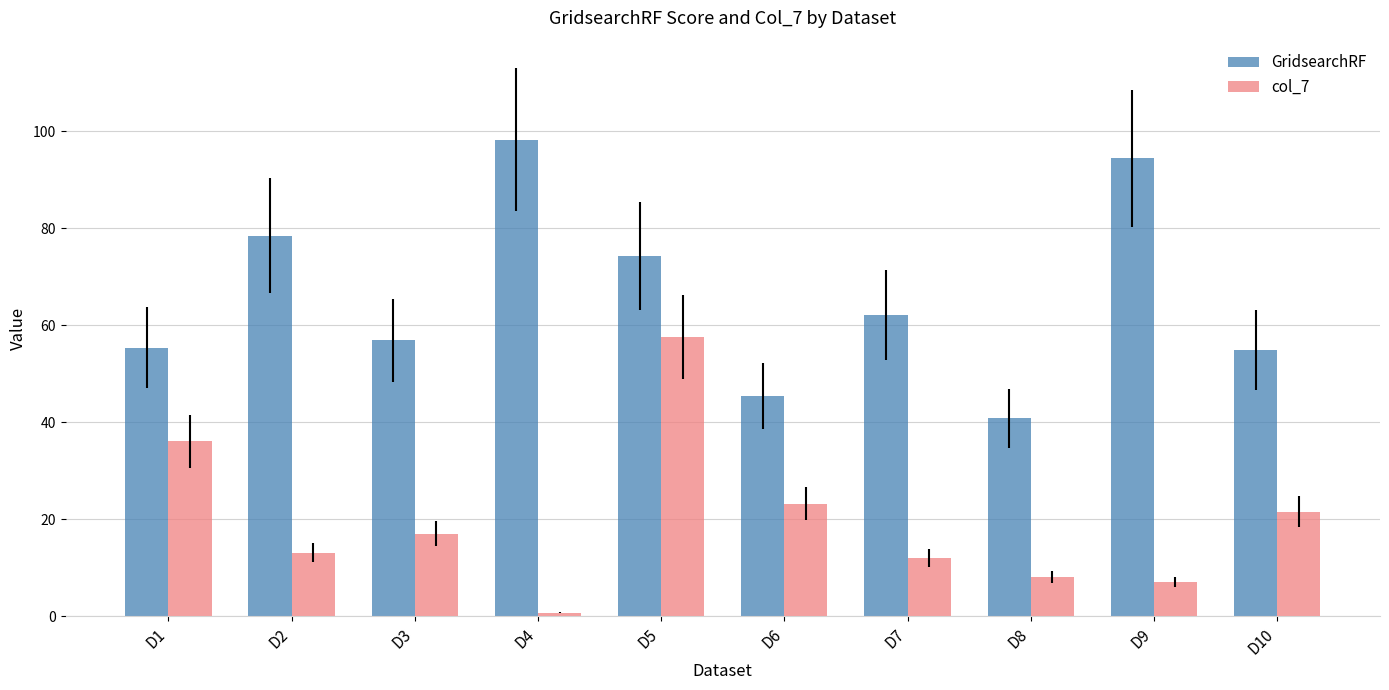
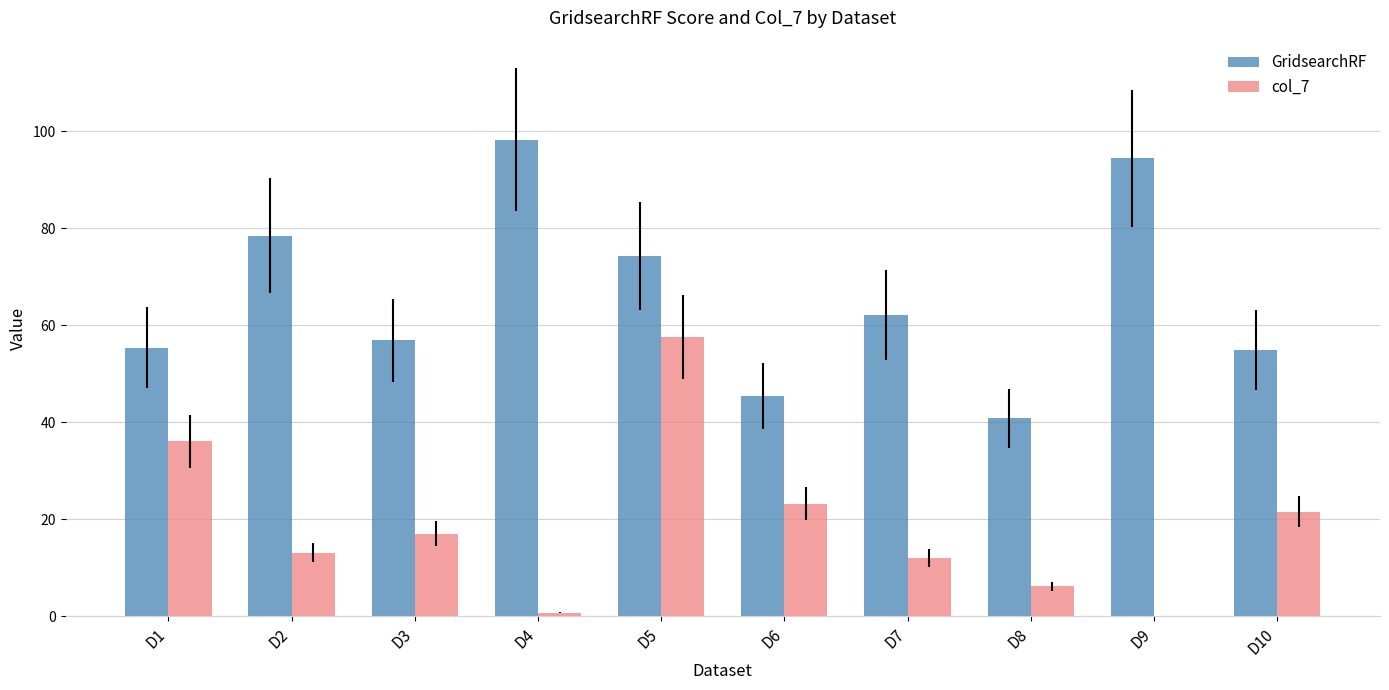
  {
    "GridsearchRF": {
      "D1": 55,
      "D2": 78,
      "D3": 57,
      "D4": 98,
      "D5": 74,
      "D6": 45,
      "D7": 62,
      "D8": 41,
      "D9": 94,
      "D10": 55
    },
    "col_7": {
      "D1": 36,
      "D2": 13,
      "D3": 17,
      "D4": 1,
      "D5": 58,
      "D6": 23,
      "D7": 12,
-     "D8": 8,
-     "D9": 7,
+     "D8": 6,
+     "D9": 0,
      "D10": 22
    }
  }
